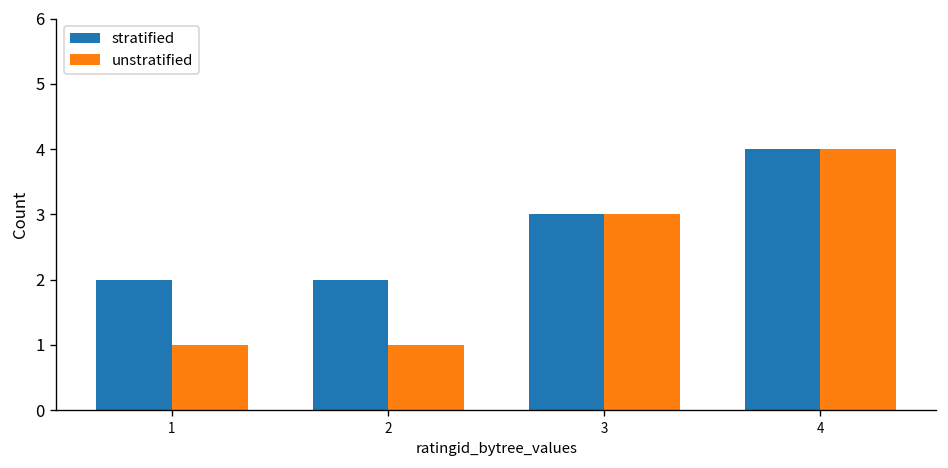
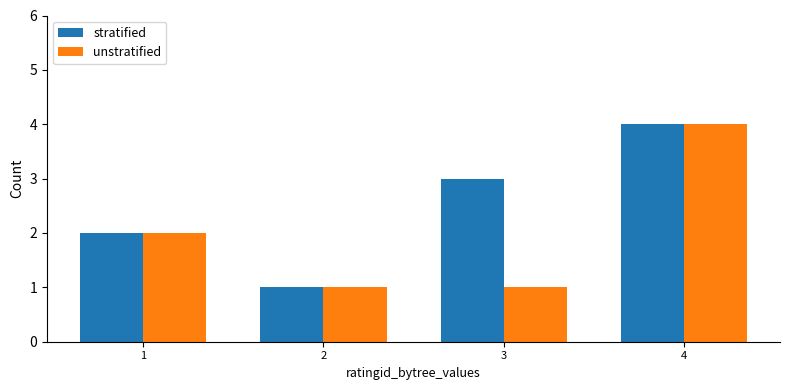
  {
    "stratified": {
      "1": 2,
-     "2": 2,
+     "2": 1,
      "3": 3,
      "4": 4
    },
    "unstratified": {
-     "1": 1,
+     "1": 2,
      "2": 1,
-     "3": 3,
+     "3": 1,
      "4": 4
    }
  }
